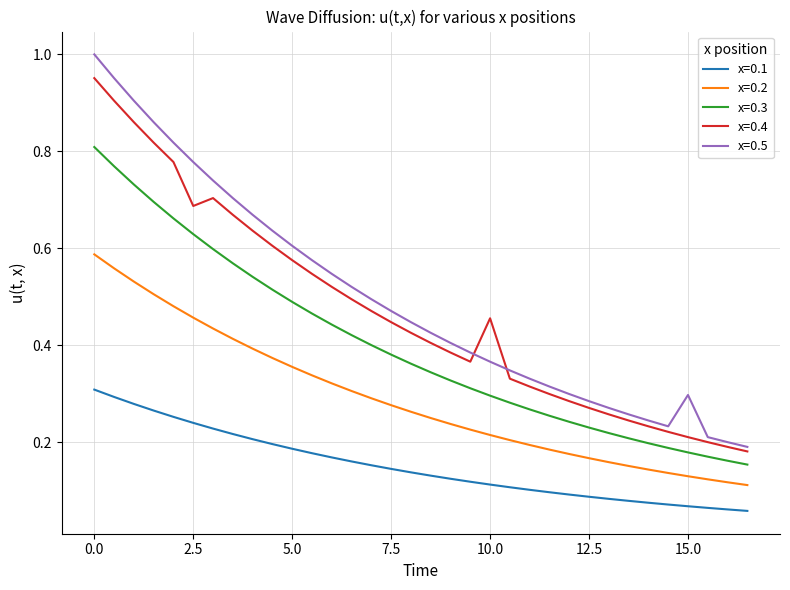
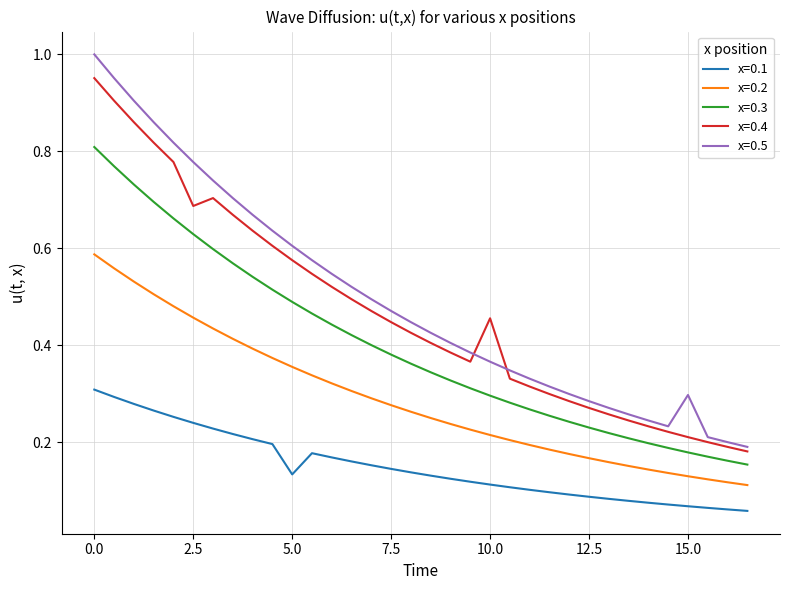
  {
    "x=0.1": {
      "0.0": 0.31,
      "2.5": 0.24,
-     "5.0": 0.19,
+     "5.0": 0.13,
      "7.5": 0.15,
      "10.0": 0.11,
      "12.5": 0.09,
      "15.0": 0.07
    },
    "x=0.2": {
      "0.0": 0.59,
      "2.5": 0.46,
      "5.0": 0.36,
      "7.5": 0.28,
      "10.0": 0.22,
      "12.5": 0.17,
      "15.0": 0.13
    },
    "x=0.3": {
      "0.0": 0.81,
      "2.5": 0.63,
      "5.0": 0.49,
      "7.5": 0.38,
      "10.0": 0.30,
      "12.5": 0.23,
      "15.0": 0.18
    },
    "x=0.4": {
      "0.0": 0.95,
      "2.5": 0.69,
      "5.0": 0.58,
      "7.5": 0.45,
      "10.0": 0.46,
      "12.5": 0.27,
      "15.0": 0.21
    },
    "x=0.5": {
      "0.0": 1.00,
      "2.5": 0.78,
      "5.0": 0.61,
      "7.5": 0.47,
      "10.0": 0.37,
      "12.5": 0.29,
      "15.0": 0.30
    }
  }
